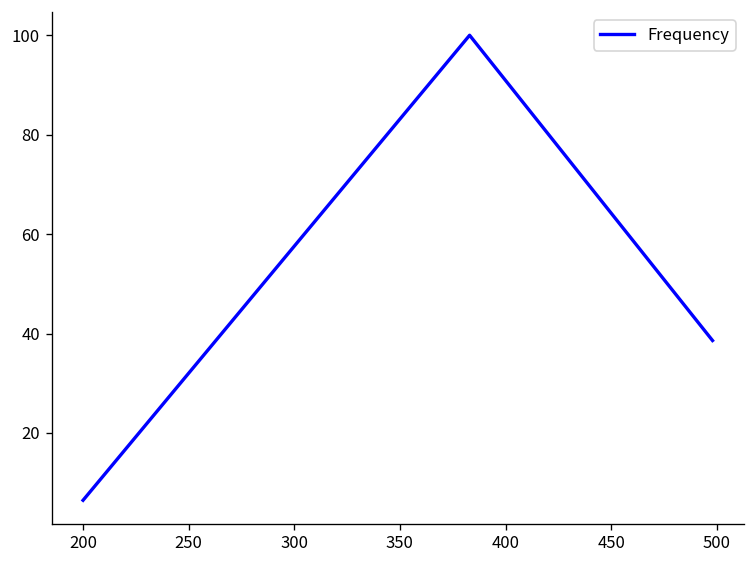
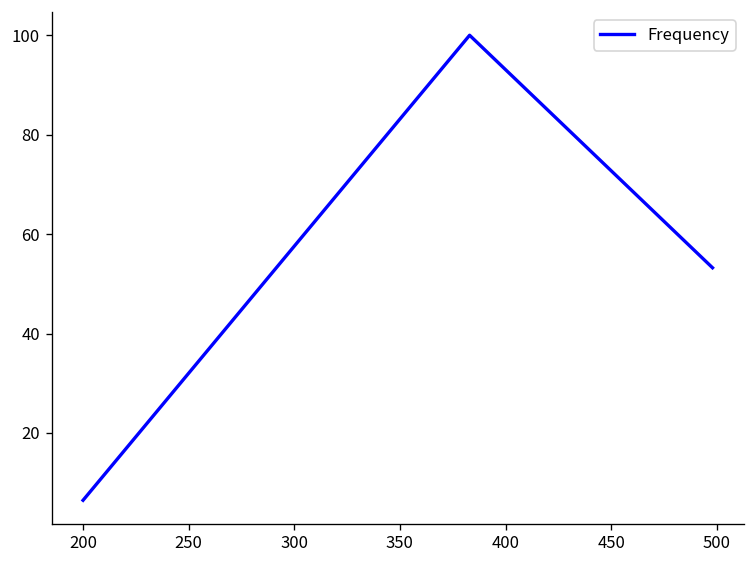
  {
    "200": 6,
-   "500": 39
+   "500": 53
  }
